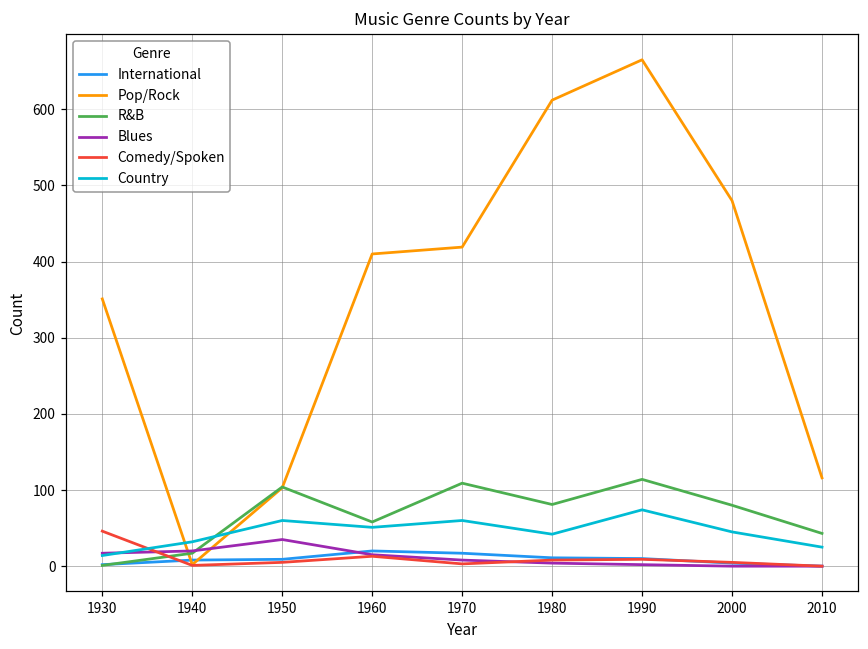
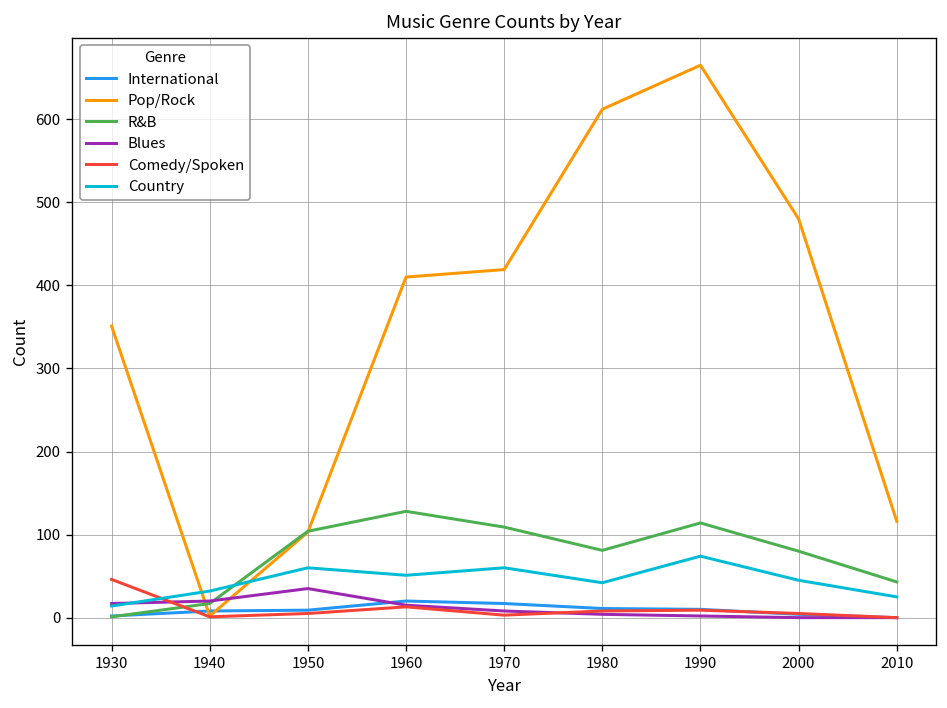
  {
    "Pop/Rock": {
      "1930": 350,
      "1960": 410,
      "1970": 420,
      "1980": 610,
      "1990": 670,
      "2000": 480,
      "2010": 120
    },
    "R&B": {
-     "1960": 60,
+     "1960": 130,
      "1970": 110,
      "1980": 80,
      "1990": 110,
      "2000": 80,
      "2010": 40
    },
    "Blues": {
      "1950": 40,
      "1970": 10,
      "1980": 0,
      "1990": 0,
      "2000": 0
    },
    "Comedy/Spoken": {
      "1930": 50,
      "1950": 10,
      "1970": 0
    }
  }
